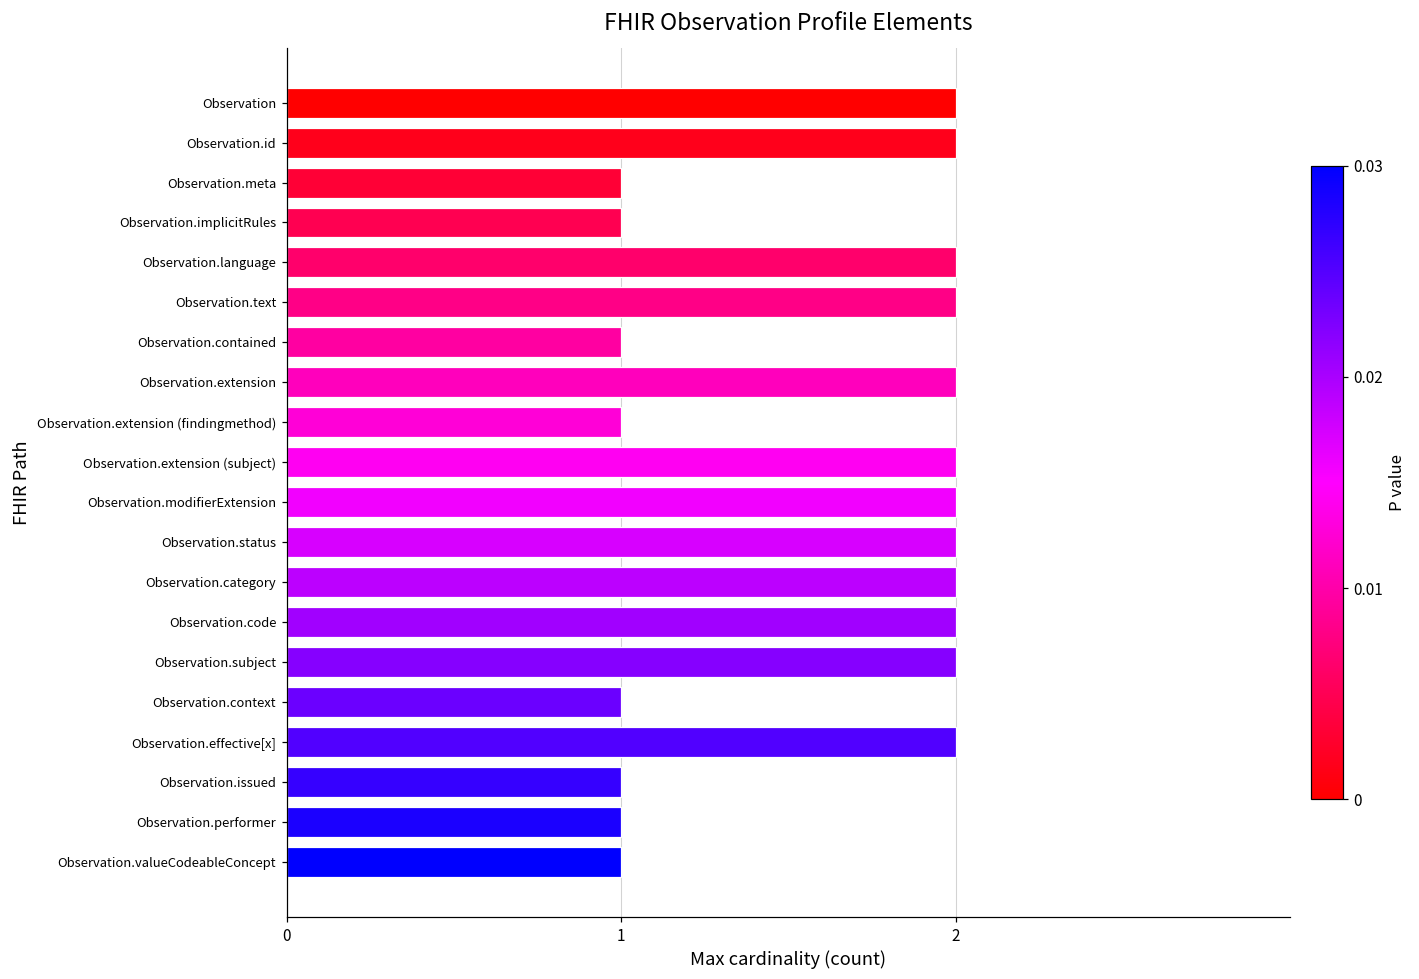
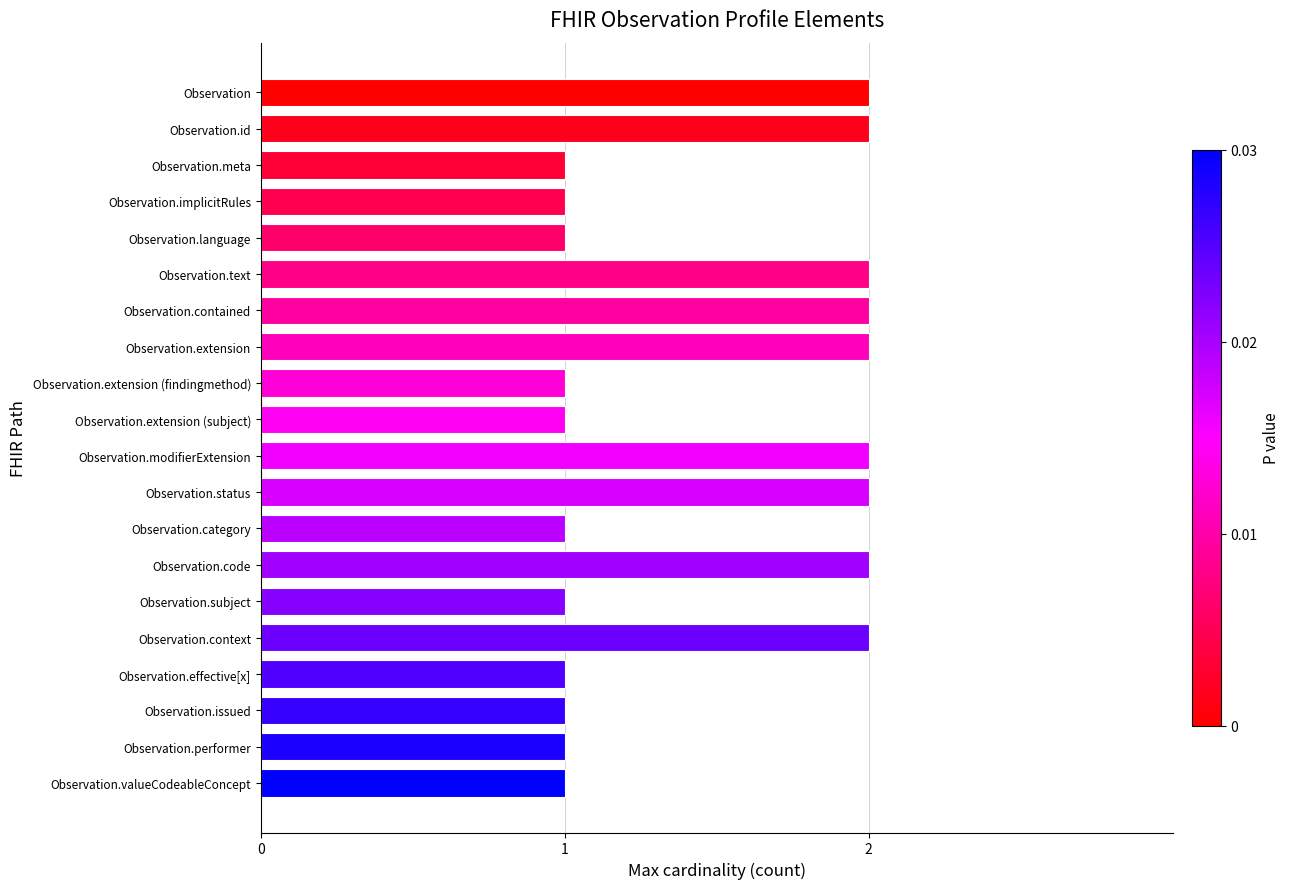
  {
    "Observation": 2,
    "Observation.id": 2,
    "Observation.meta": 1,
    "Observation.implicitRules": 1,
-   "Observation.language": 2,
+   "Observation.language": 1,
    "Observation.text": 2,
-   "Observation.contained": 1,
+   "Observation.contained": 2,
    "Observation.extension": 2,
    "Observation.extension (findingmethod)": 1,
-   "Observation.extension (subject)": 2,
+   "Observation.extension (subject)": 1,
    "Observation.modifierExtension": 2,
    "Observation.status": 2,
-   "Observation.category": 2,
+   "Observation.category": 1,
    "Observation.code": 2,
-   "Observation.subject": 2,
-   "Observation.context": 1,
-   "Observation.effective[x]": 2,
+   "Observation.subject": 1,
+   "Observation.context": 2,
+   "Observation.effective[x]": 1,
    "Observation.issued": 1,
    "Observation.performer": 1,
    "Observation.valueCodeableConcept": 1
  }
